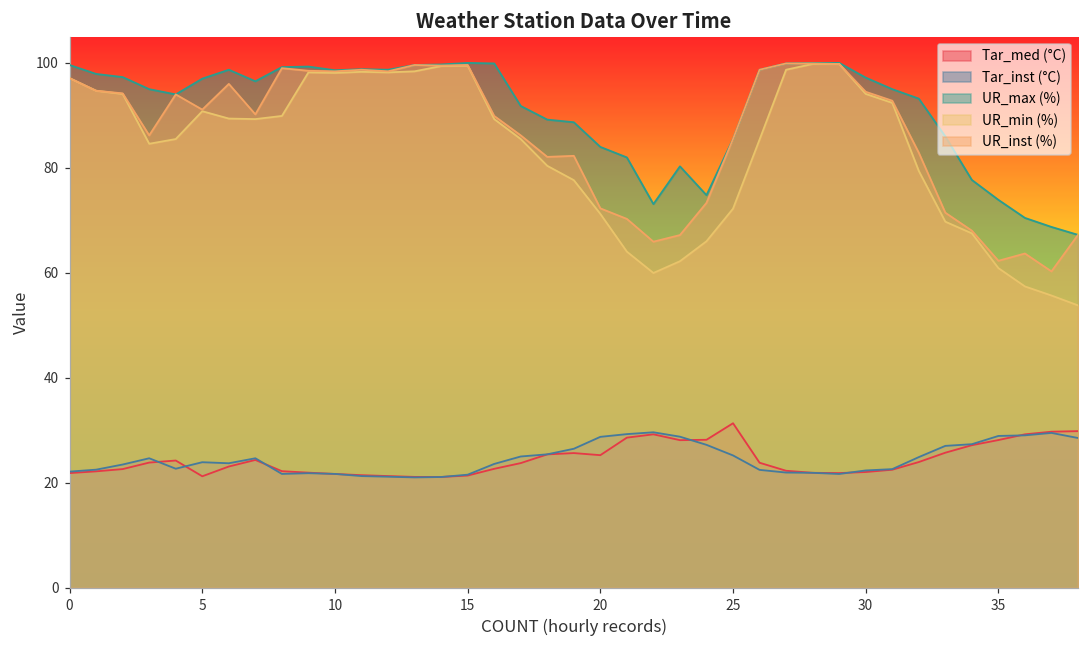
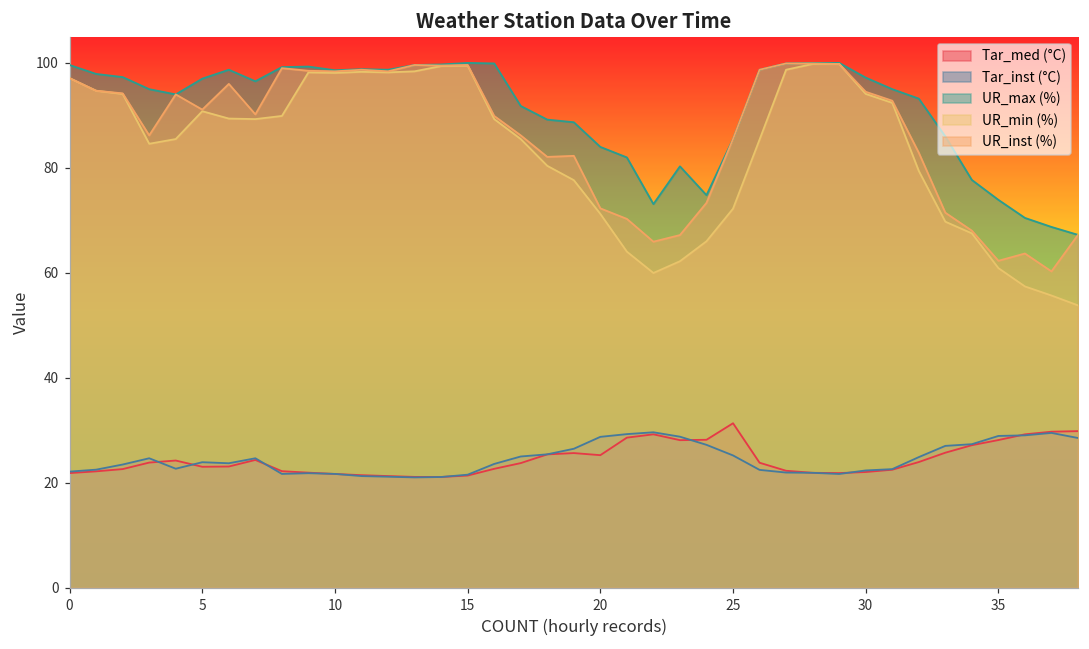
  {
    "Tar_med (°C)": {
-     "5": 21,
+     "5": 23,
      "20": 25,
      "25": 31,
      "35": 28
    }
  }
